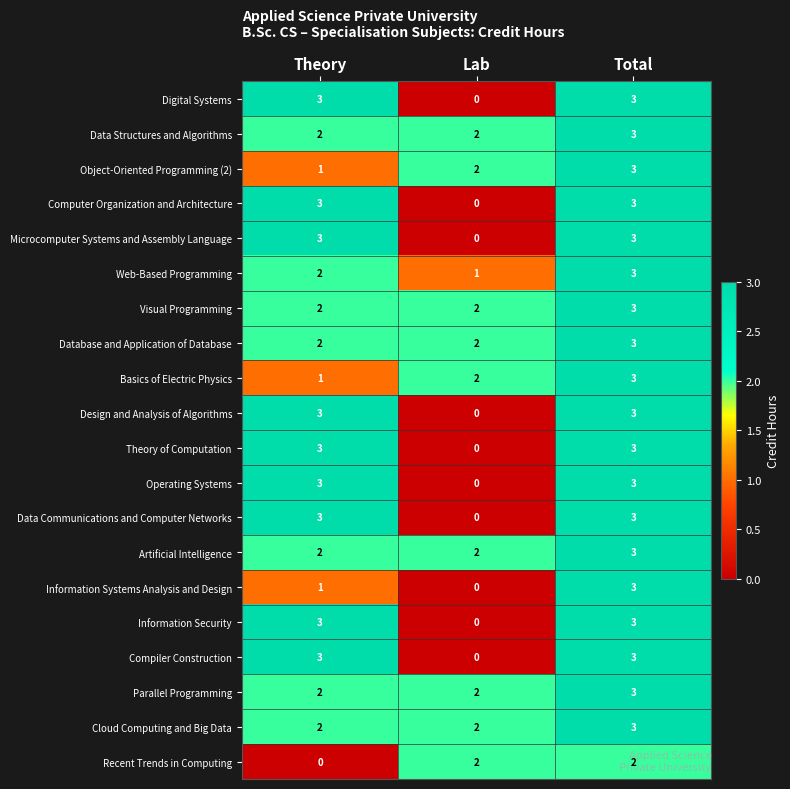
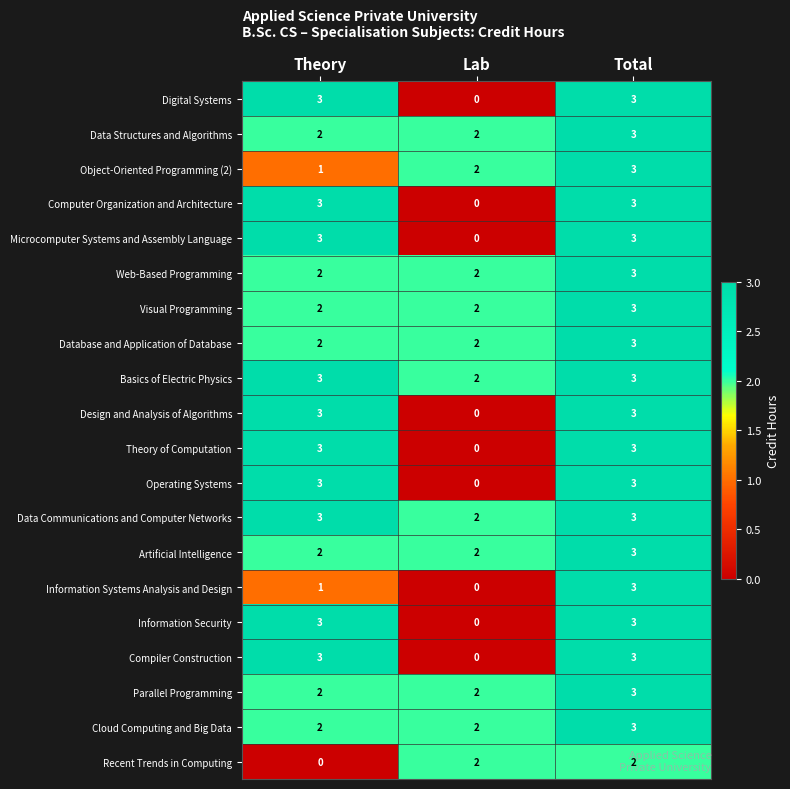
  {
    "Digital Systems": {
      "Theory": 3,
      "Lab": 0,
      "Total": 3
    },
    "Data Structures and Algorithms": {
      "Theory": 2,
      "Lab": 2,
      "Total": 3
    },
    "Object-Oriented Programming (2)": {
      "Theory": 1,
      "Lab": 2,
      "Total": 3
    },
    "Computer Organization and Architecture": {
      "Theory": 3,
      "Lab": 0,
      "Total": 3
    },
    "Microcomputer Systems and Assembly Language": {
      "Theory": 3,
      "Lab": 0,
      "Total": 3
    },
    "Web-Based Programming": {
      "Theory": 2,
-     "Lab": 1,
+     "Lab": 2,
      "Total": 3
    },
    "Visual Programming": {
      "Theory": 2,
      "Lab": 2,
      "Total": 3
    },
    "Database and Application of Database": {
      "Theory": 2,
      "Lab": 2,
      "Total": 3
    },
    "Basics of Electric Physics": {
-     "Theory": 1,
+     "Theory": 3,
      "Lab": 2,
      "Total": 3
    },
    "Design and Analysis of Algorithms": {
      "Theory": 3,
      "Lab": 0,
      "Total": 3
    },
    "Theory of Computation": {
      "Theory": 3,
      "Lab": 0,
      "Total": 3
    },
    "Operating Systems": {
      "Theory": 3,
      "Lab": 0,
      "Total": 3
    },
    "Data Communications and Computer Networks": {
      "Theory": 3,
-     "Lab": 0,
+     "Lab": 2,
      "Total": 3
    },
    "Artificial Intelligence": {
      "Theory": 2,
      "Lab": 2,
      "Total": 3
    },
    "Information Systems Analysis and Design": {
      "Theory": 1,
      "Lab": 0,
      "Total": 3
    },
    "Information Security": {
      "Theory": 3,
      "Lab": 0,
      "Total": 3
    },
    "Compiler Construction": {
      "Theory": 3,
      "Lab": 0,
      "Total": 3
    },
    "Parallel Programming": {
      "Theory": 2,
      "Lab": 2,
      "Total": 3
    },
    "Cloud Computing and Big Data": {
      "Theory": 2,
      "Lab": 2,
      "Total": 3
    },
    "Recent Trends in Computing": {
      "Theory": 0,
      "Lab": 2
    }
  }
